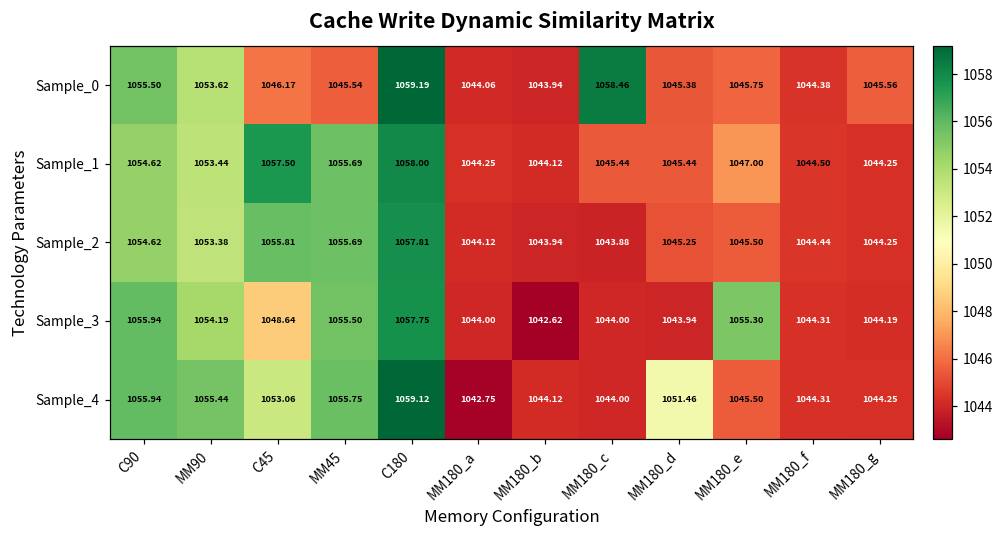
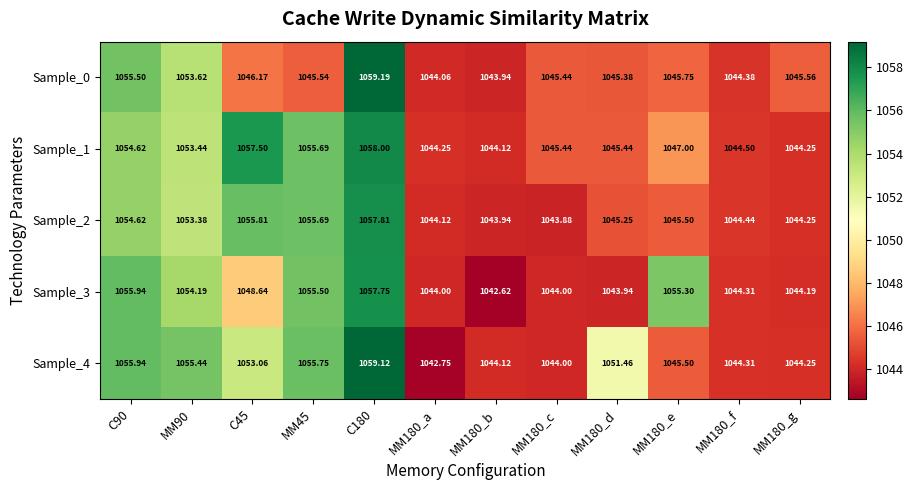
  {
    "Sample_0": {
      "C90": 1055.50,
      "MM90": 1053.62,
      "C45": 1046.17,
      "MM45": 1045.54,
      "C180": 1059.19,
      "MM180_a": 1044.06,
      "MM180_b": 1043.94,
-     "MM180_c": 1058.46,
+     "MM180_c": 1045.44,
      "MM180_d": 1045.38,
      "MM180_e": 1045.75,
      "MM180_f": 1044.38,
      "MM180_g": 1045.56
    },
    "Sample_1": {
      "C90": 1054.62,
      "MM90": 1053.44,
      "C45": 1057.50,
      "MM45": 1055.69,
      "C180": 1058.00,
      "MM180_a": 1044.25,
      "MM180_b": 1044.12,
      "MM180_c": 1045.44,
      "MM180_d": 1045.44,
      "MM180_e": 1047.00,
      "MM180_f": 1044.50,
      "MM180_g": 1044.25
    },
    "Sample_2": {
      "C90": 1054.62,
      "MM90": 1053.38,
      "C45": 1055.81,
      "MM45": 1055.69,
      "C180": 1057.81,
      "MM180_a": 1044.12,
      "MM180_b": 1043.94,
      "MM180_c": 1043.88,
      "MM180_d": 1045.25,
      "MM180_e": 1045.50,
      "MM180_f": 1044.44,
      "MM180_g": 1044.25
    },
    "Sample_3": {
      "C90": 1055.94,
      "MM90": 1054.19,
      "C45": 1048.64,
      "MM45": 1055.50,
      "C180": 1057.75,
      "MM180_a": 1044.00,
      "MM180_b": 1042.62,
      "MM180_c": 1044.00,
      "MM180_d": 1043.94,
      "MM180_e": 1055.30,
      "MM180_f": 1044.31,
      "MM180_g": 1044.19
    },
    "Sample_4": {
      "C90": 1055.94,
      "MM90": 1055.44,
      "C45": 1053.06,
      "MM45": 1055.75,
      "C180": 1059.12,
      "MM180_a": 1042.75,
      "MM180_b": 1044.12,
      "MM180_c": 1044.00,
      "MM180_d": 1051.46,
      "MM180_e": 1045.50,
      "MM180_f": 1044.31,
      "MM180_g": 1044.25
    }
  }
